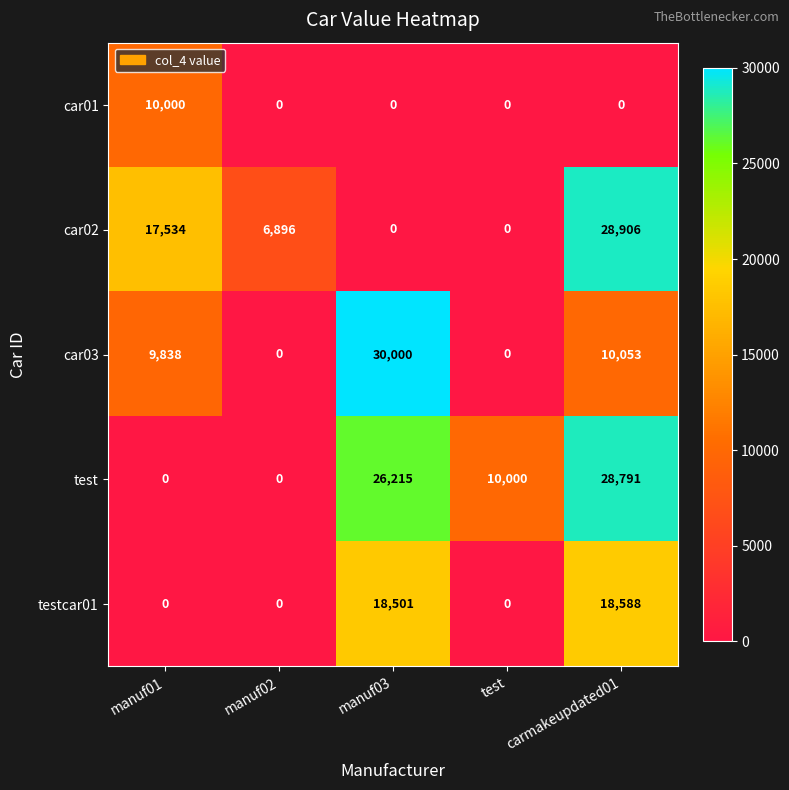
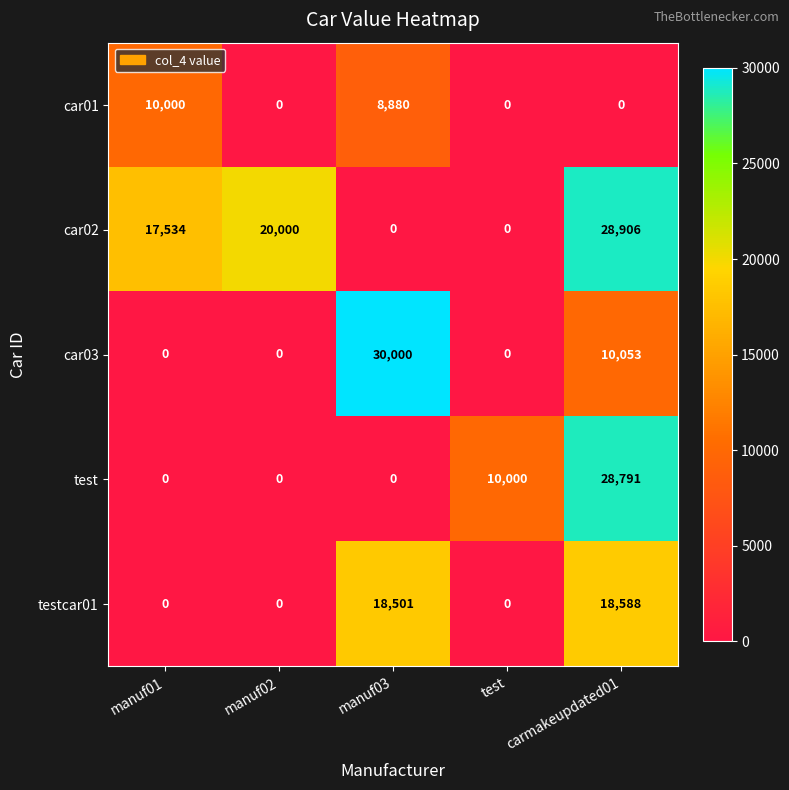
  {
    "car01": {
      "manuf01": "10,000",
      "manuf02": "0",
-     "manuf03": "0",
+     "manuf03": "8,880",
      "test": "0",
      "carmakeupdated01": "0"
    },
    "car02": {
      "manuf01": "17,534",
-     "manuf02": "6,896",
+     "manuf02": "20,000",
      "manuf03": "0",
      "test": "0",
      "carmakeupdated01": "28,906"
    },
    "car03": {
-     "manuf01": "9,838",
+     "manuf01": "0",
      "manuf02": "0",
      "manuf03": "30,000",
      "test": "0",
      "carmakeupdated01": "10,053"
    },
    "test": {
      "manuf01": "0",
      "manuf02": "0",
-     "manuf03": "26,215",
+     "manuf03": "0",
      "test": "10,000",
      "carmakeupdated01": "28,791"
    },
    "testcar01": {
      "manuf01": "0",
      "manuf02": "0",
      "manuf03": "18,501",
      "test": "0",
      "carmakeupdated01": "18,588"
    }
  }
